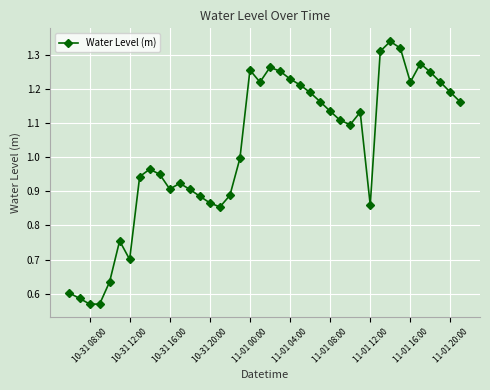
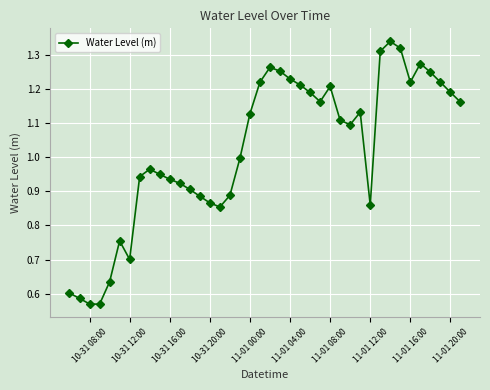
  {
    "10-31 08:00": 0.57,
    "10-31 12:00": 0.70,
-   "10-31 16:00": 0.91,
+   "10-31 16:00": 0.94,
    "10-31 20:00": 0.87,
-   "11-01 00:00": 1.26,
+   "11-01 00:00": 1.13,
    "11-01 04:00": 1.23,
-   "11-01 08:00": 1.13,
+   "11-01 08:00": 1.21,
    "11-01 12:00": 0.86,
    "11-01 16:00": 1.22,
    "11-01 20:00": 1.19
  }
